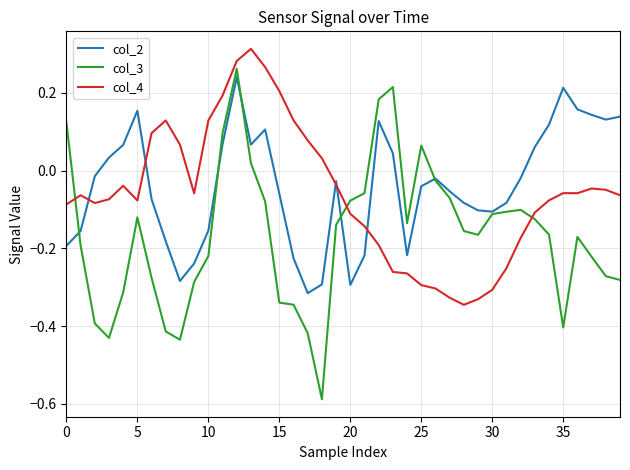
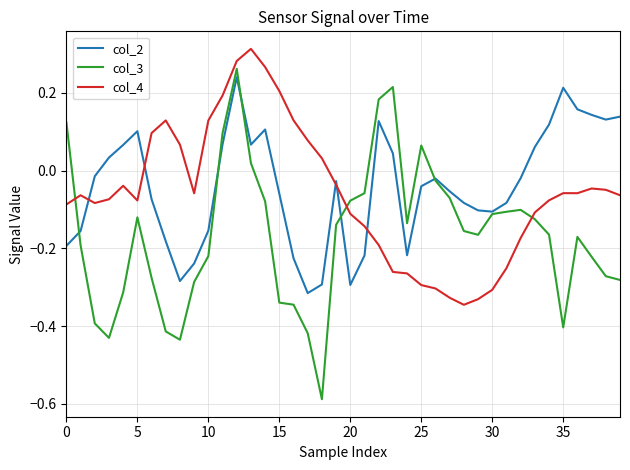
  {
    "col_2": {
      "0": -0.19,
-     "5": 0.15,
+     "5": 0.10,
      "10": -0.15,
      "15": -0.06,
      "20": -0.29,
      "25": -0.04,
      "35": 0.21
    },
    "col_3": {
      "0": 0.12,
      "5": -0.12,
      "10": -0.22,
      "15": -0.34,
      "20": -0.08,
      "25": 0.06,
      "35": -0.40
    },
    "col_4": {
      "0": -0.09,
      "5": -0.08,
      "10": 0.13,
      "15": 0.20,
      "20": -0.11,
      "25": -0.29,
      "30": -0.31,
      "35": -0.06
    }
  }
